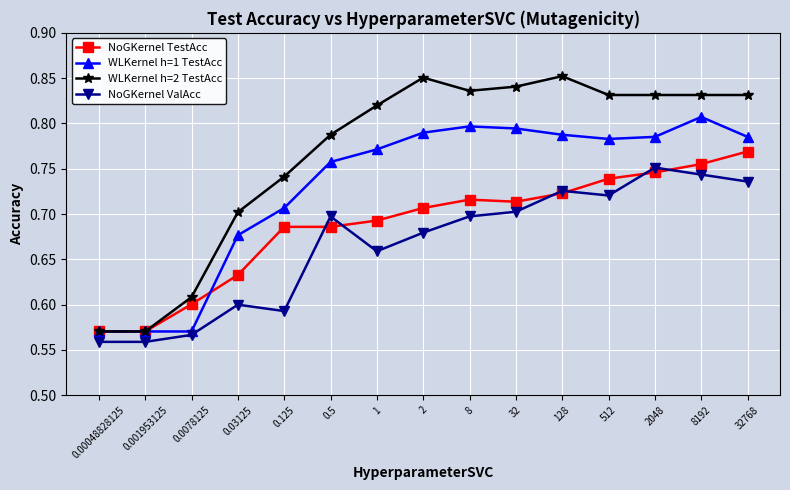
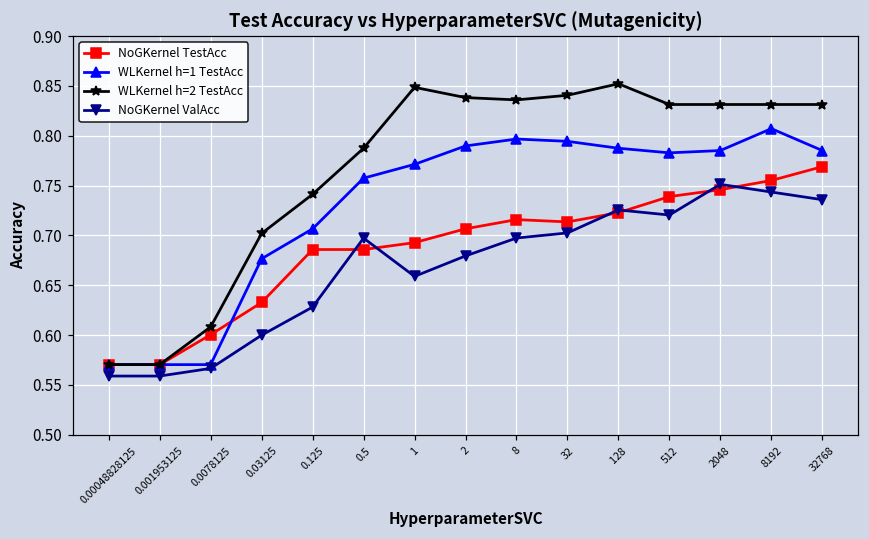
  {
    "NoGKernel TestAcc": {
      "0.0078125": 0.60,
      "0.03125": 0.63,
      "0.125": 0.69,
      "0.5": 0.69,
      "1": 0.69,
      "2": 0.71,
      "8": 0.72,
      "32": 0.71,
      "128": 0.72,
      "512": 0.74,
      "2048": 0.75,
      "8192": 0.76,
      "32768": 0.77
    },
    "WLKernel h=1 TestAcc": {
      "0.0078125": 0.57,
      "0.03125": 0.68,
      "0.125": 0.71,
      "0.5": 0.76,
      "1": 0.77,
      "2": 0.79,
      "8": 0.80,
      "32": 0.79,
      "128": 0.79,
      "512": 0.78,
      "2048": 0.79,
      "8192": 0.81,
      "32768": 0.79
    },
    "WLKernel h=2 TestAcc": {
      "0.0078125": 0.61,
      "0.03125": 0.70,
      "0.125": 0.74,
      "0.5": 0.79,
-     "1": 0.82,
-     "2": 0.85,
+     "1": 0.85,
+     "2": 0.84,
      "8": 0.84,
      "32": 0.84,
      "128": 0.85,
      "512": 0.83,
      "2048": 0.83,
      "8192": 0.83,
      "32768": 0.83
    },
    "NoGKernel ValAcc": {
      "0.00048828125": 0.56,
      "0.001953125": 0.56,
      "0.0078125": 0.57,
      "0.03125": 0.60,
-     "0.125": 0.59,
+     "0.125": 0.63,
      "0.5": 0.70,
      "1": 0.66,
      "2": 0.68,
      "8": 0.70,
      "32": 0.70,
      "128": 0.73,
      "512": 0.72,
      "2048": 0.75,
      "8192": 0.74,
      "32768": 0.74
    }
  }
